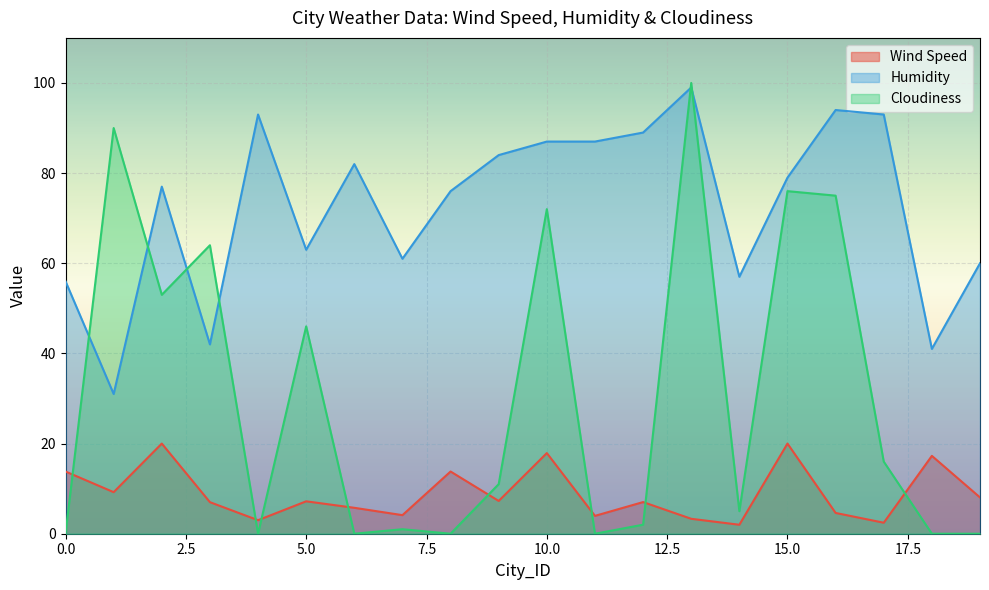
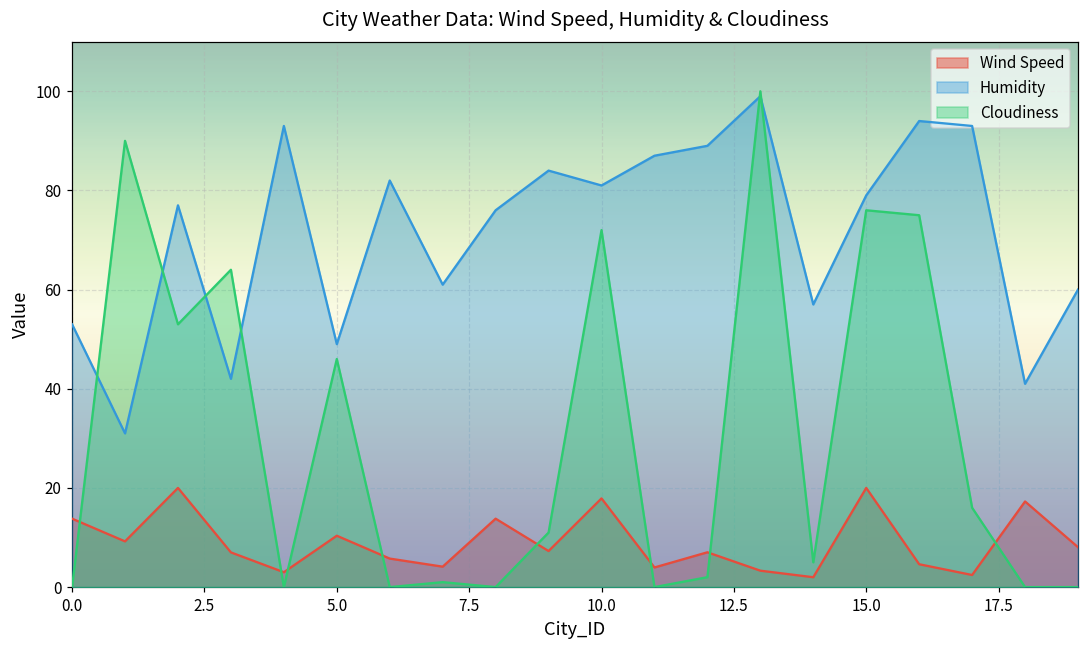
  {
    "Wind Speed": {
      "0.0": 14,
-     "5.0": 7,
+     "5.0": 10,
      "10.0": 18,
      "15.0": 20
    },
    "Humidity": {
-     "0.0": 56,
-     "5.0": 63,
-     "10.0": 87,
+     "0.0": 53,
+     "5.0": 49,
+     "10.0": 81,
      "15.0": 79
    },
    "Cloudiness": {
      "0.0": 0,
      "5.0": 46,
      "10.0": 72,
      "15.0": 76
    }
  }
